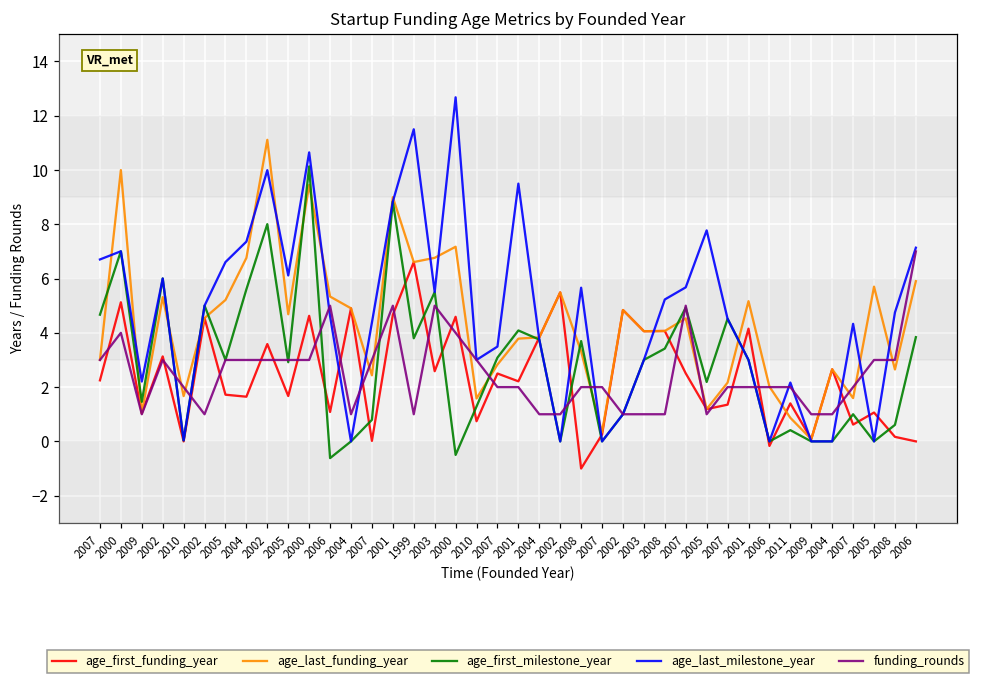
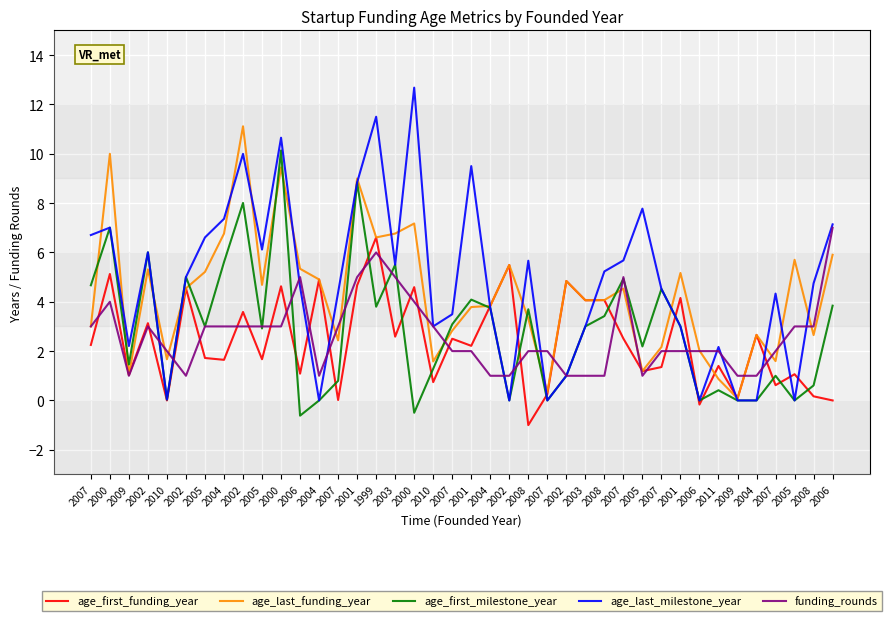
  {
    "age_first_funding_year": {
      "2011": 1.4
    },
    "age_last_funding_year": {
      "2011": 0.9
    },
    "age_first_milestone_year": {
      "1999": 3.8,
      "2011": 0.4
    },
    "age_last_milestone_year": {
      "1999": 11.5,
      "2011": 2.2
    },
    "funding_rounds": {
-     "1999": 1,
+     "1999": 6,
      "2011": 2
    }
  }
